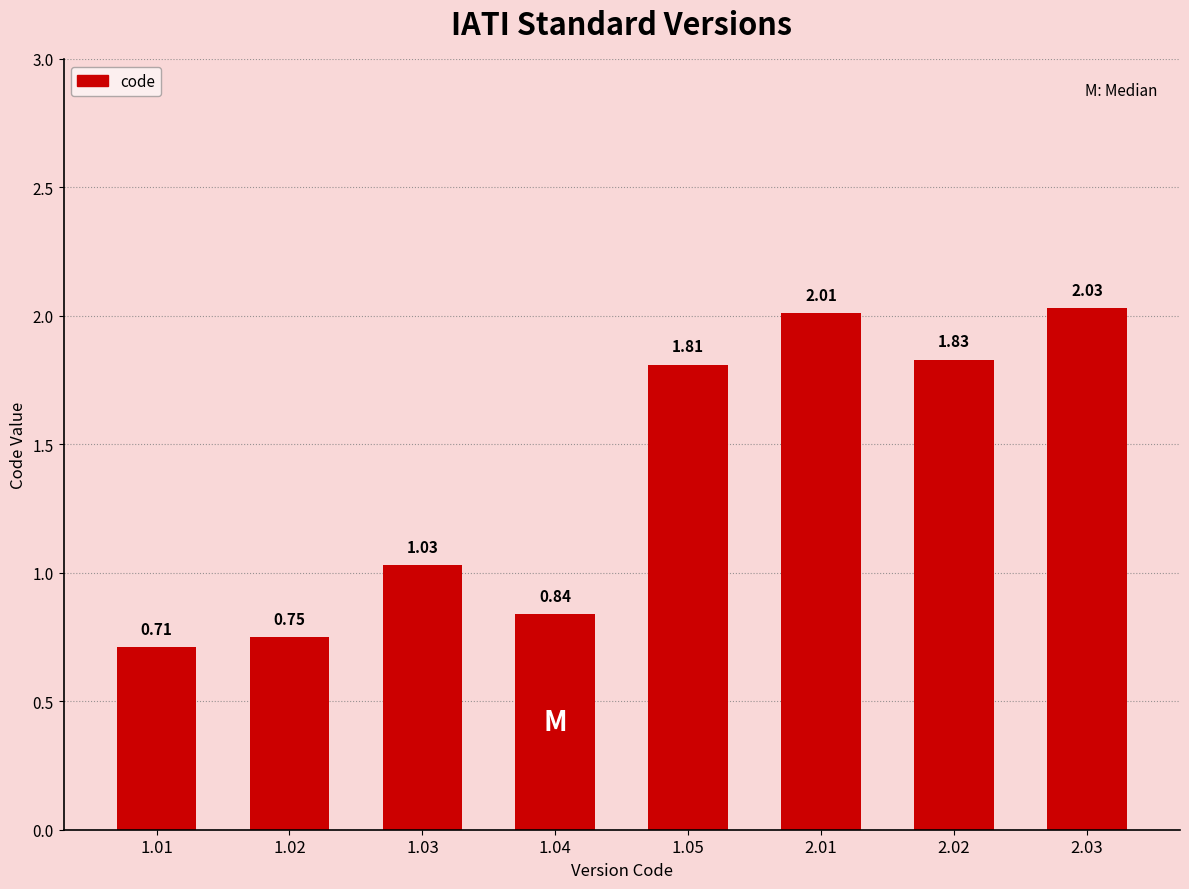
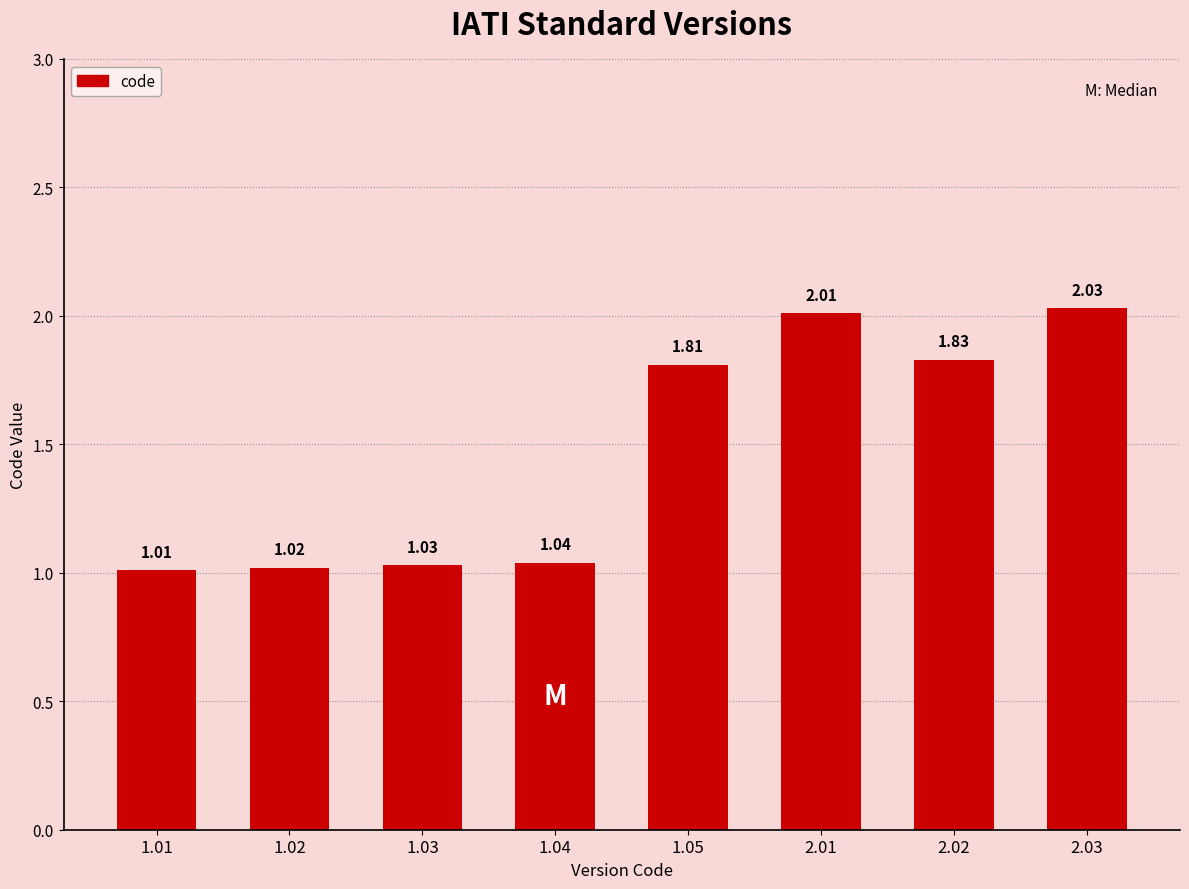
  {
-   "1.01": 0.71,
-   "1.02": 0.75,
+   "1.01": 1.01,
+   "1.02": 1.02,
    "1.03": 1.03,
-   "1.04": 0.84,
+   "1.04": 1.04,
    "1.05": 1.81,
    "2.01": 2.01,
    "2.02": 1.83,
    "2.03": 2.03
  }
